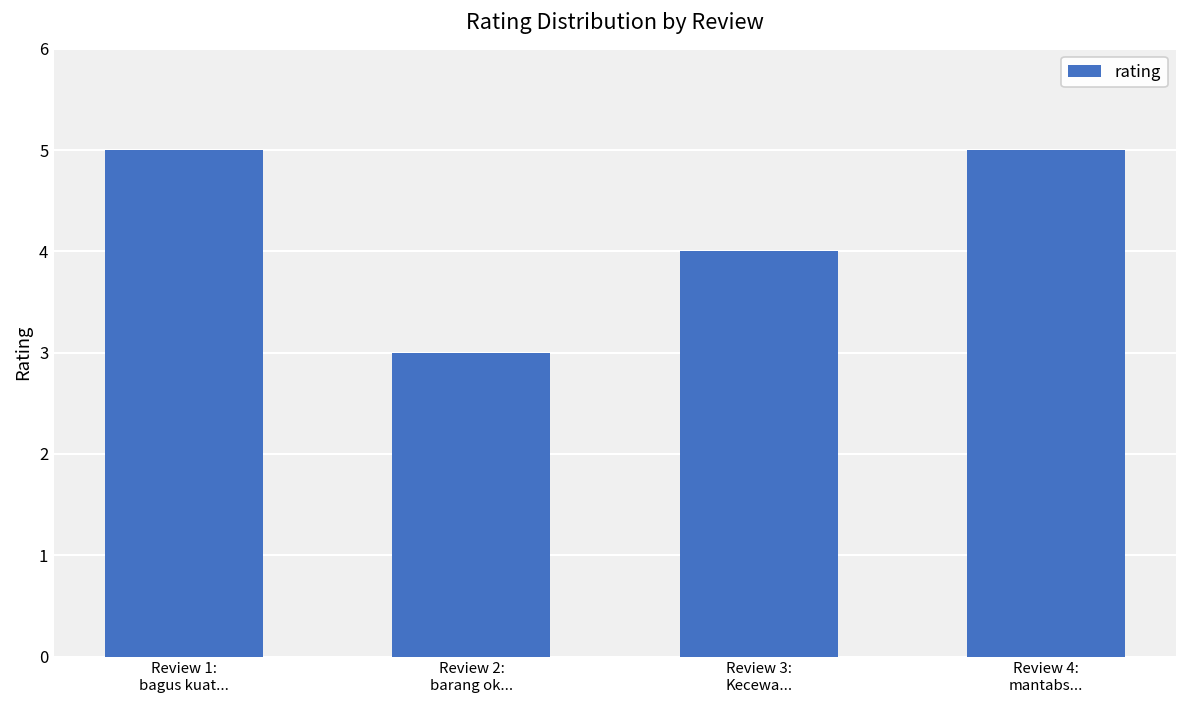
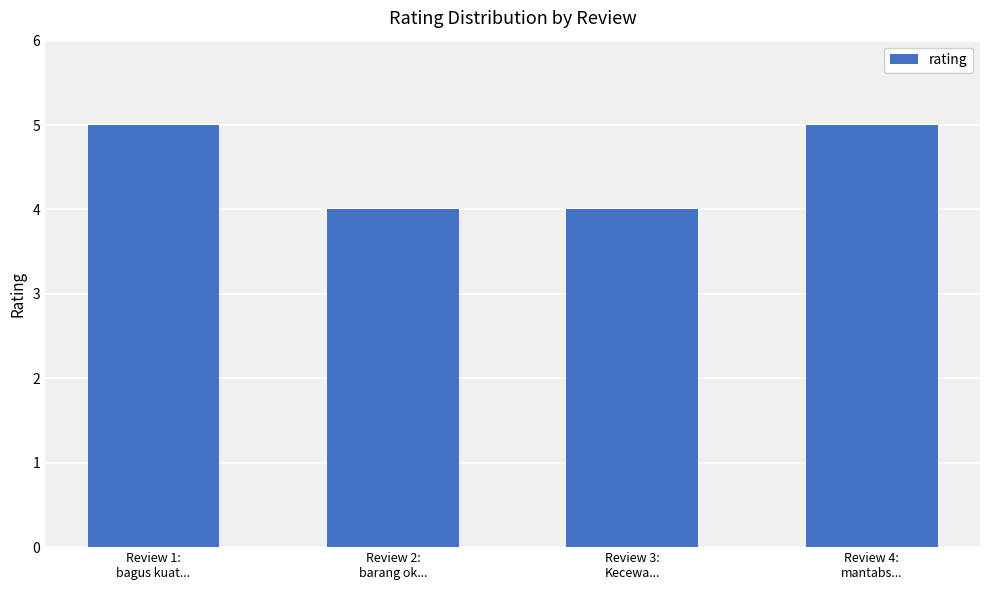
  {
    "Review 1: bagus kuat...": 5,
-   "Review 2: barang ok...": 3,
+   "Review 2: barang ok...": 4,
    "Review 3: Kecewa...": 4,
    "Review 4: mantabs...": 5
  }
